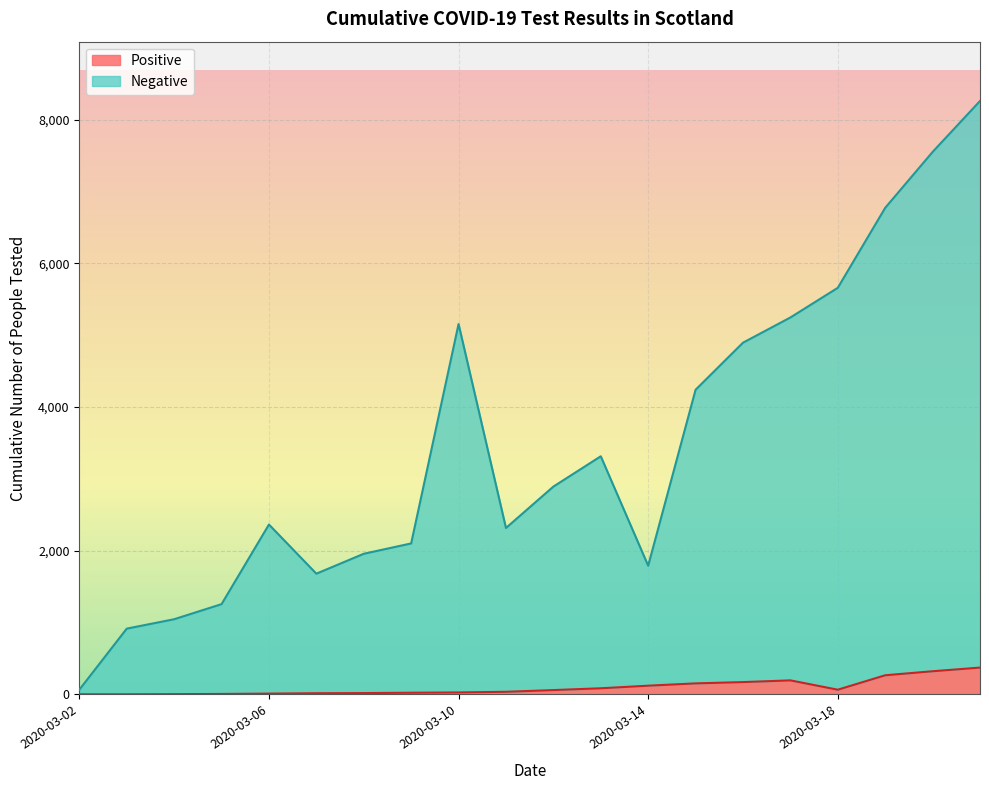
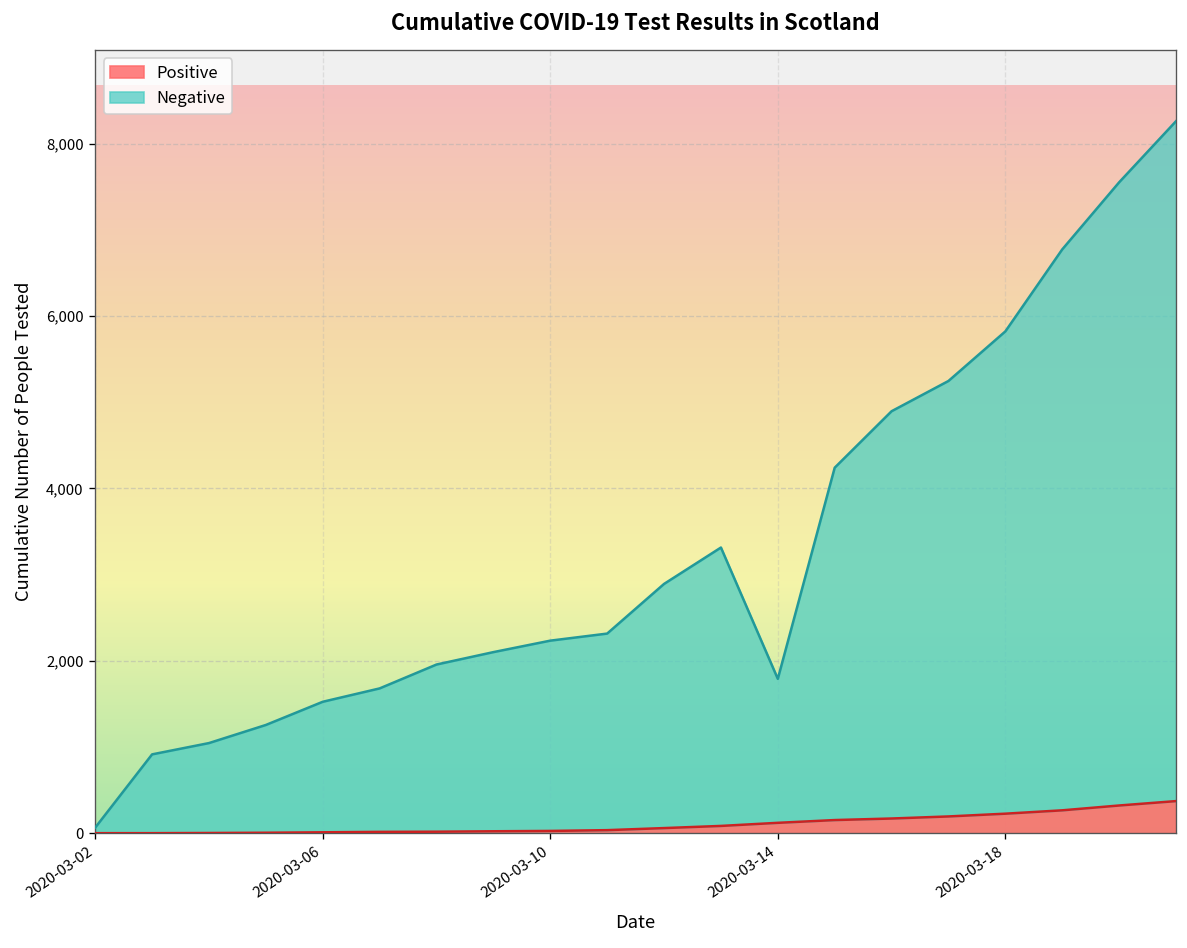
  {
    "Positive": {
      "2020-03-02": "0",
      "2020-03-06": "0",
      "2020-03-10": "0",
      "2020-03-14": "100",
-     "2020-03-18": "100"
+     "2020-03-18": "200"
    },
    "Negative": {
      "2020-03-02": "100",
-     "2020-03-06": "2,400",
-     "2020-03-10": "5,100",
+     "2020-03-06": "1,500",
+     "2020-03-10": "2,200",
      "2020-03-14": "1,700",
      "2020-03-18": "5,600"
    }
  }
